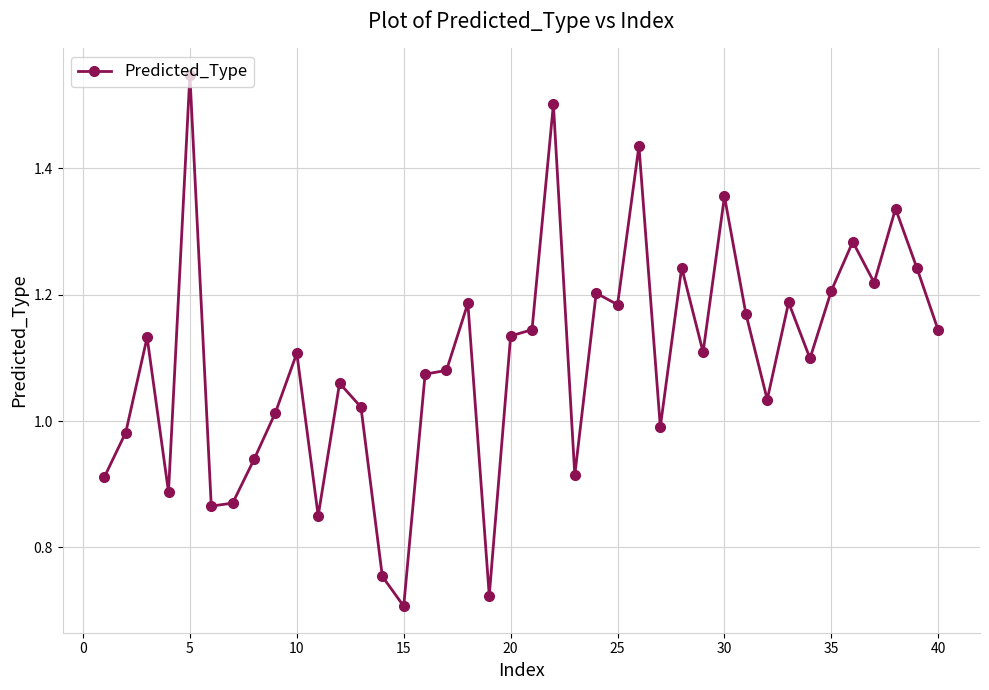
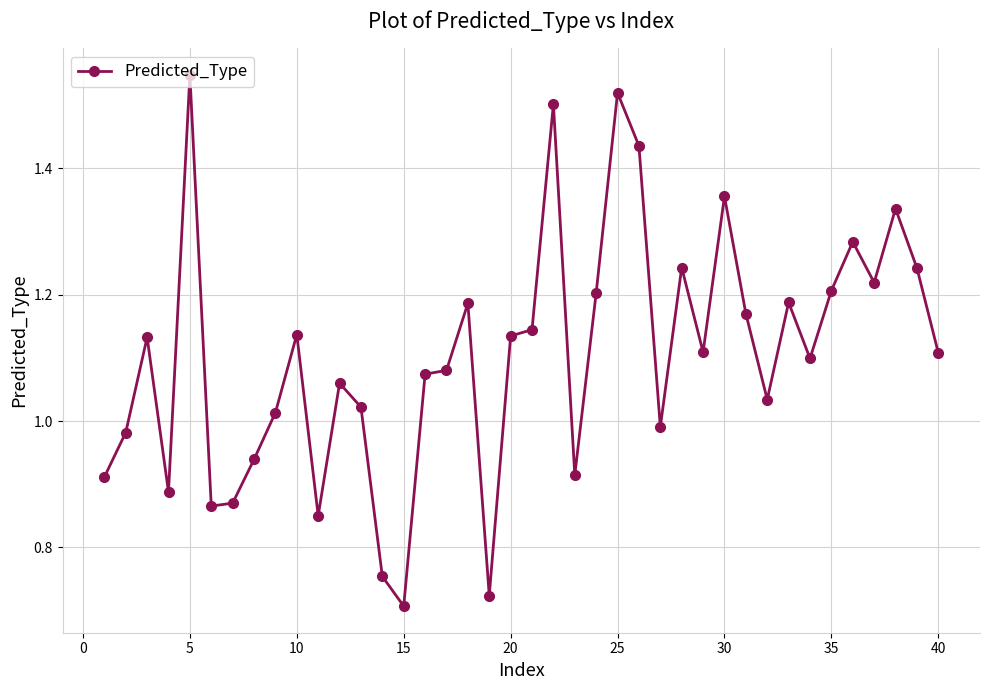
  {
-   "10": 1.11,
+   "10": 1.14,
    "15": 0.71,
    "20": 1.13,
-   "25": 1.18,
+   "25": 1.52,
    "30": 1.36,
    "35": 1.21,
-   "40": 1.14
+   "40": 1.11
  }
